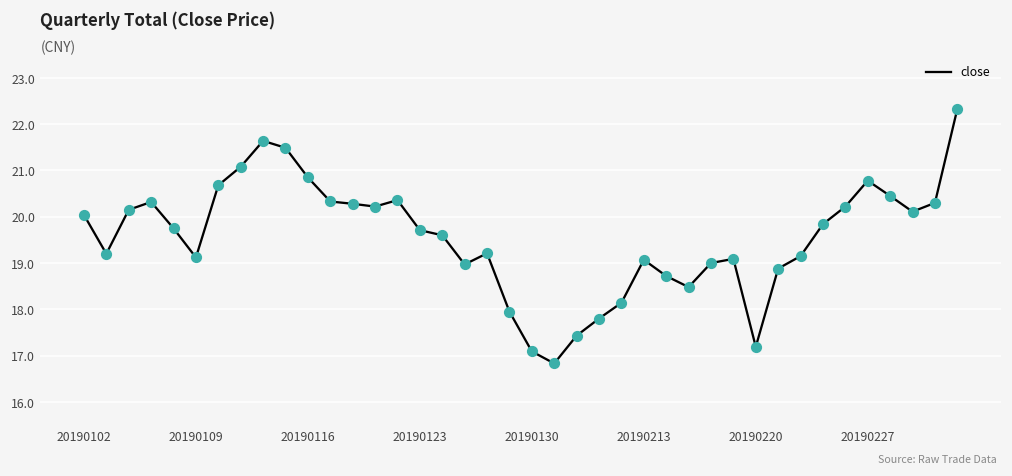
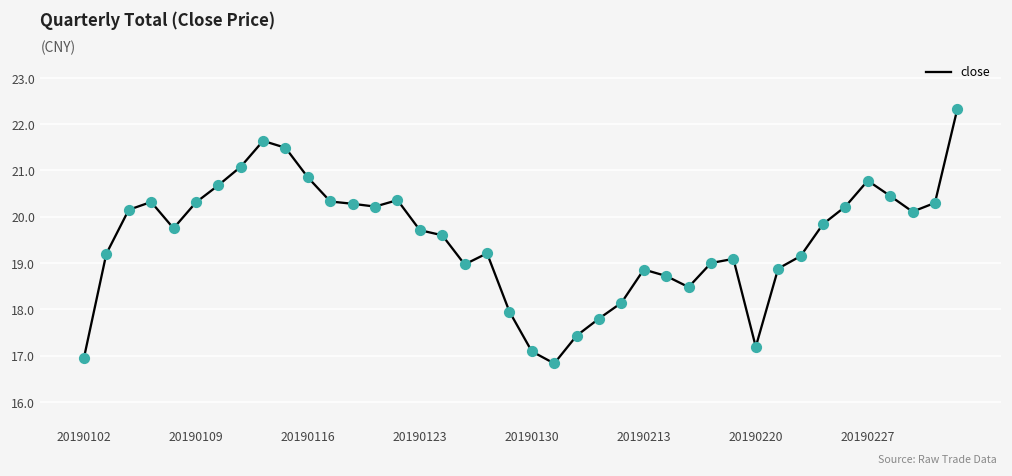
  {
-   "20190102": 20.0,
-   "20190109": 19.1,
+   "20190102": 17.0,
+   "20190109": 20.3,
    "20190116": 20.9,
    "20190123": 19.7,
    "20190130": 17.1,
-   "20190213": 19.1,
+   "20190213": 18.9,
    "20190220": 17.2,
    "20190227": 20.8
  }
